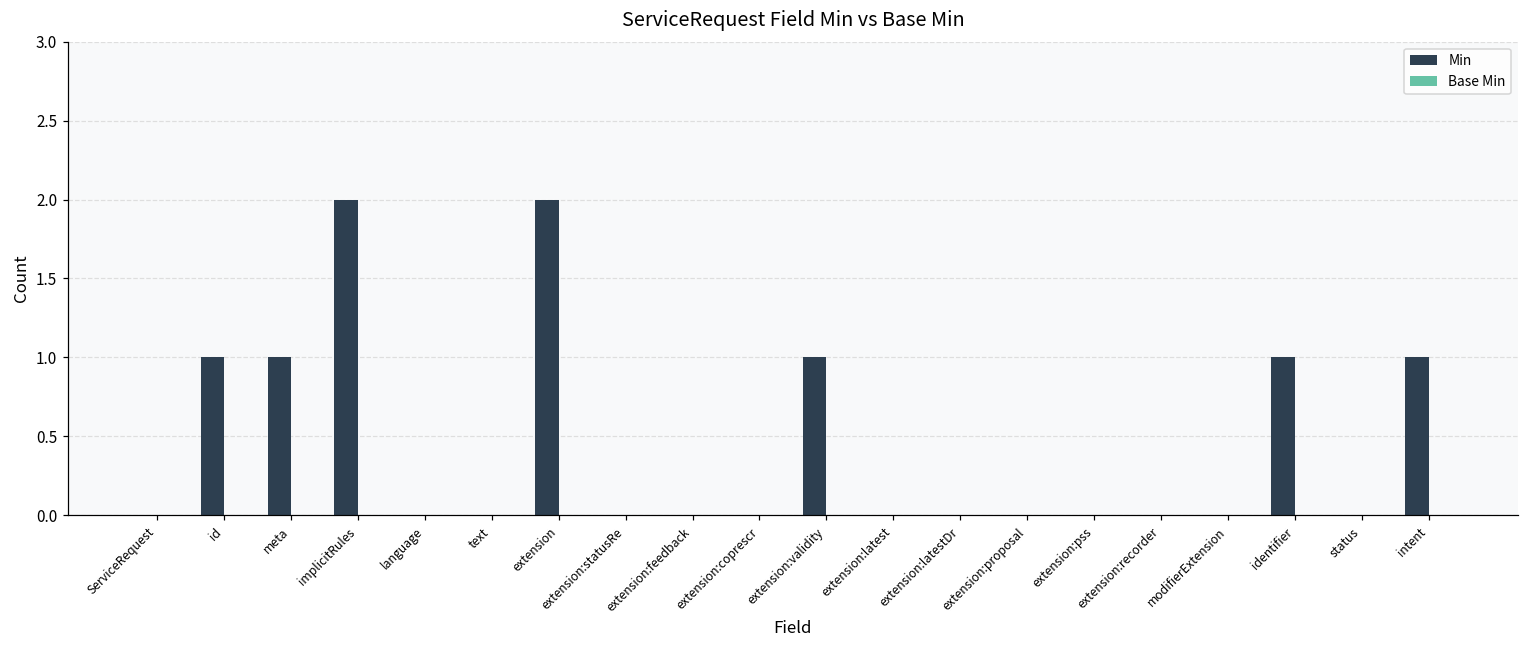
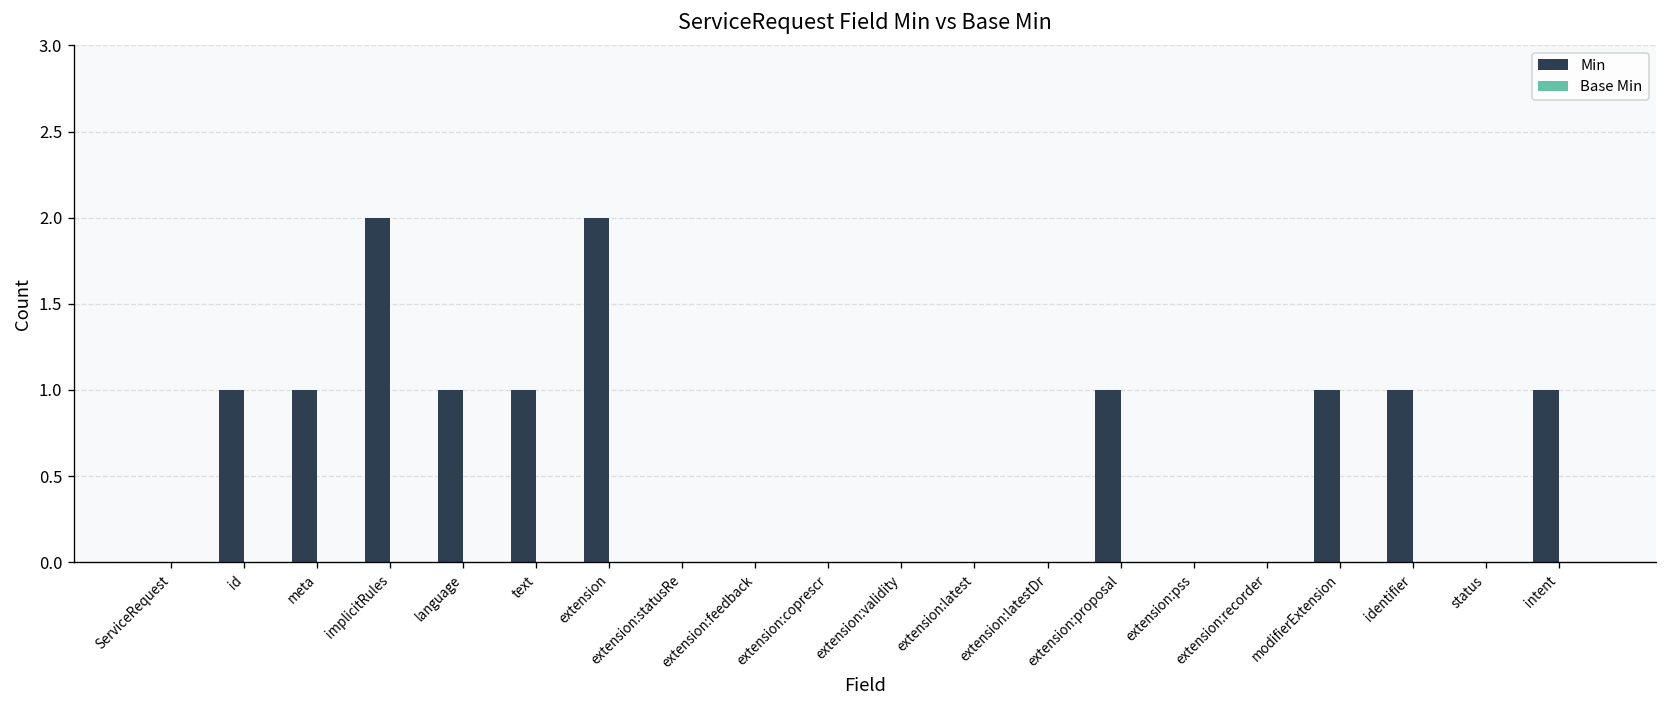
  {
    "Min": {
      "ServiceRequest": 0,
      "id": 1,
      "meta": 1,
      "implicitRules": 2,
-     "language": 0,
-     "text": 0,
+     "language": 1,
+     "text": 1,
      "extension": 2,
      "extension:statusRe": 0,
      "extension:feedback": 0,
      "extension:coprescr": 0,
-     "extension:validity": 1,
+     "extension:validity": 0,
      "extension:latest": 0,
      "extension:latestDr": 0,
-     "extension:proposal": 0,
+     "extension:proposal": 1,
      "extension:pss": 0,
      "extension:recorder": 0,
-     "modifierExtension": 0,
+     "modifierExtension": 1,
      "identifier": 1,
      "status": 0,
      "intent": 1
    },
    "Base Min": {
      "ServiceRequest": 0,
      "id": 0,
      "meta": 0,
      "implicitRules": 0,
      "language": 0,
      "text": 0,
      "extension": 0,
      "extension:statusRe": 0,
      "extension:feedback": 0,
      "extension:coprescr": 0,
      "extension:validity": 0,
      "extension:latest": 0,
      "extension:latestDr": 0,
      "extension:proposal": 0,
      "extension:pss": 0,
      "extension:recorder": 0,
      "modifierExtension": 0,
      "identifier": 0,
      "status": 0,
      "intent": 0
    }
  }
